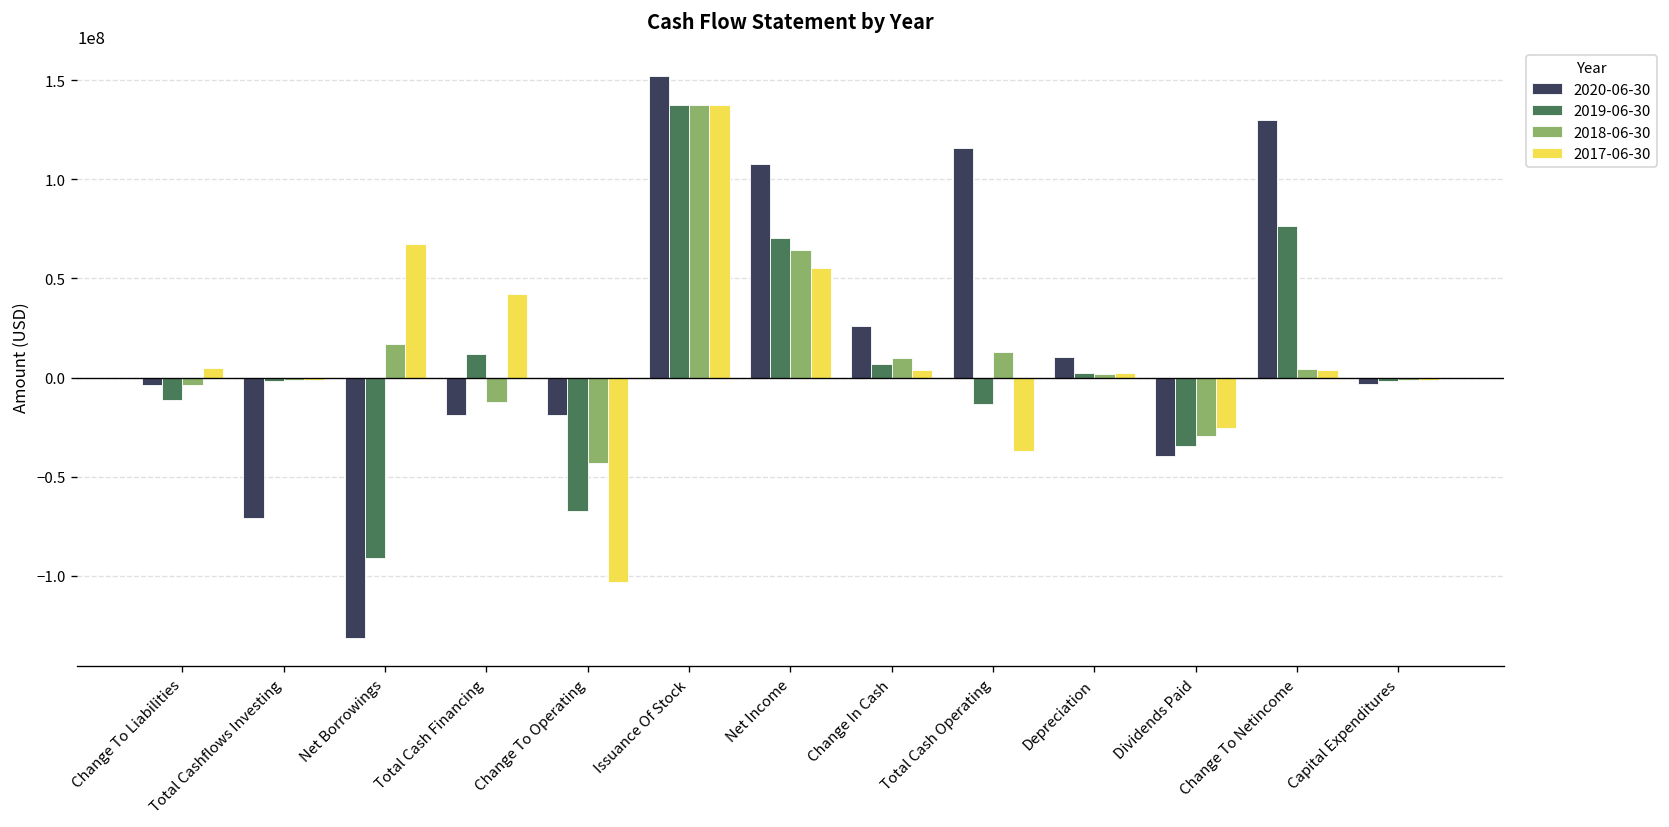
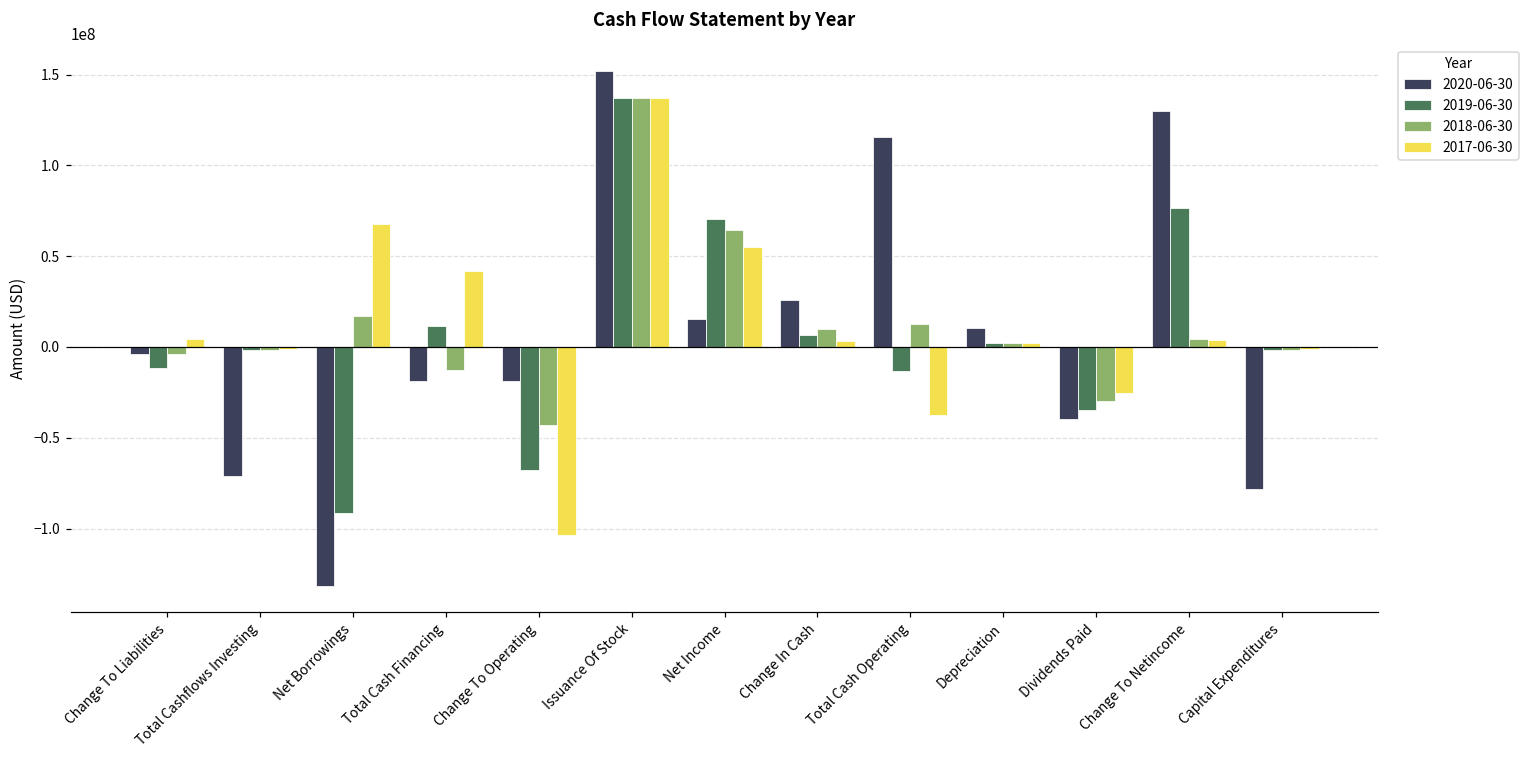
  {
    "2020-06-30": {
      "Change To Liabilities": -4000000,
      "Total Cashflows Investing": -71000000,
      "Net Borrowings": -132000000,
      "Total Cash Financing": -19000000,
      "Change To Operating": -19000000,
      "Issuance Of Stock": 152000000,
-     "Net Income": 108000000,
+     "Net Income": 15000000,
      "Change In Cash": 26000000,
      "Total Cash Operating": 116000000,
      "Depreciation": 10000000,
      "Dividends Paid": -40000000,
      "Change To Netincome": 130000000,
-     "Capital Expenditures": -3000000
+     "Capital Expenditures": -78000000
    },
    "2019-06-30": {
      "Change To Liabilities": -11000000,
      "Total Cashflows Investing": -2000000,
      "Net Borrowings": -91000000,
      "Total Cash Financing": 12000000,
      "Change To Operating": -67000000,
      "Issuance Of Stock": 137000000,
      "Net Income": 70000000,
      "Change In Cash": 7000000,
      "Total Cash Operating": -13000000,
      "Depreciation": 2000000,
      "Dividends Paid": -34000000,
      "Change To Netincome": 76000000,
      "Capital Expenditures": -2000000
    },
    "2018-06-30": {
      "Change To Liabilities": -4000000,
      "Net Borrowings": 17000000,
      "Total Cash Financing": -13000000,
      "Change To Operating": -43000000,
      "Issuance Of Stock": 137000000,
      "Net Income": 64000000,
      "Change In Cash": 10000000,
      "Total Cash Operating": 13000000,
      "Depreciation": 2000000,
      "Dividends Paid": -30000000,
      "Change To Netincome": 4000000
    },
    "2017-06-30": {
      "Change To Liabilities": 5000000,
      "Net Borrowings": 68000000,
      "Total Cash Financing": 42000000,
      "Change To Operating": -103000000,
      "Issuance Of Stock": 137000000,
      "Net Income": 55000000,
      "Change In Cash": 4000000,
      "Total Cash Operating": -37000000,
      "Depreciation": 2000000,
      "Dividends Paid": -25000000,
      "Change To Netincome": 4000000
    }
  }
